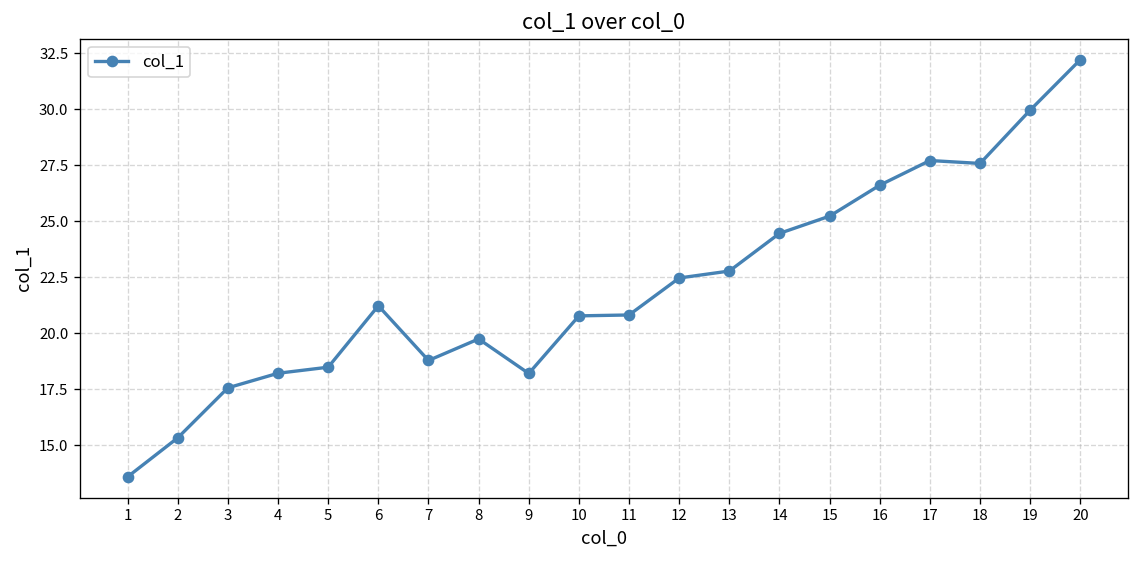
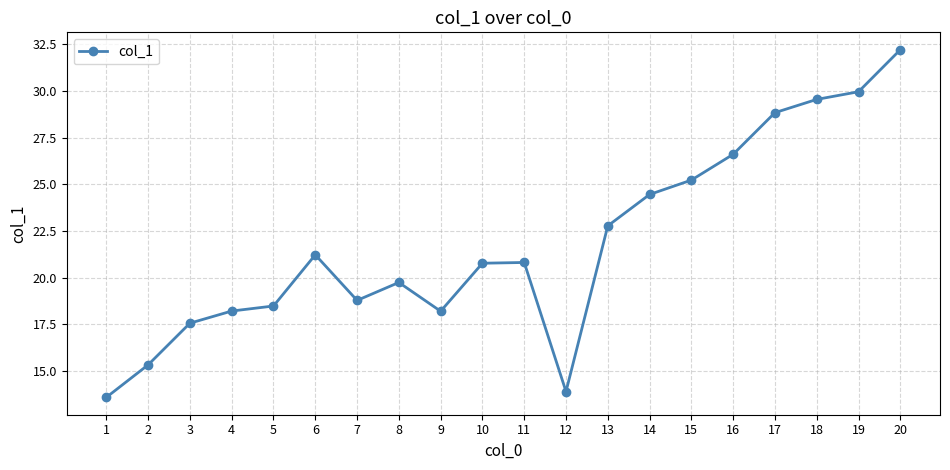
  {
    "1": 13.6,
    "2": 15.3,
    "3": 17.6,
    "4": 18.2,
    "5": 18.5,
    "6": 21.2,
    "7": 18.8,
    "8": 19.8,
    "9": 18.2,
    "10": 20.8,
    "11": 20.8,
-   "12": 22.5,
+   "12": 13.9,
    "13": 22.8,
    "14": 24.5,
    "15": 25.2,
    "16": 26.6,
-   "17": 27.7,
-   "18": 27.6,
+   "17": 28.8,
+   "18": 29.6,
    "19": 30.0,
    "20": 32.2
  }
